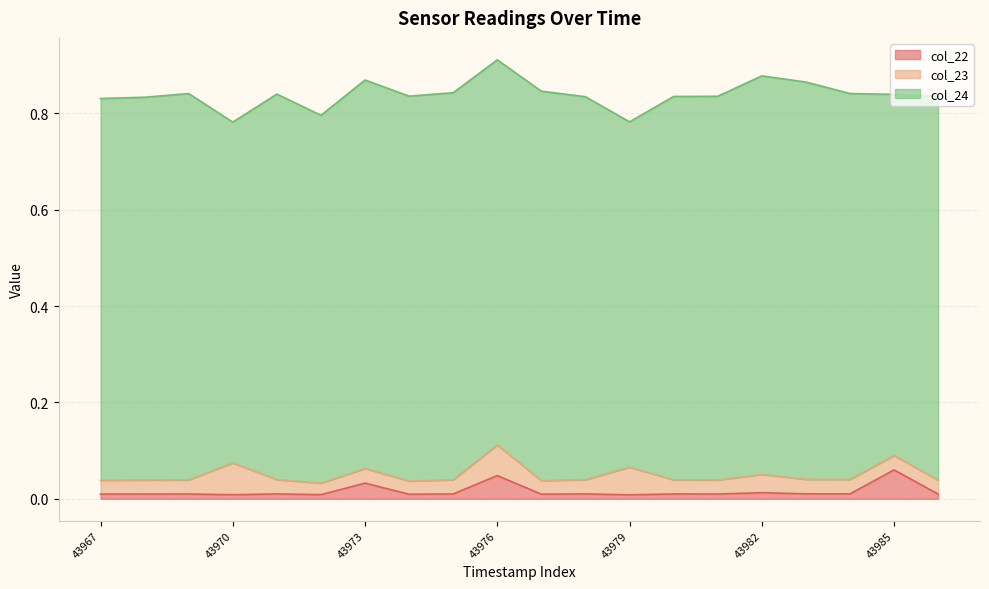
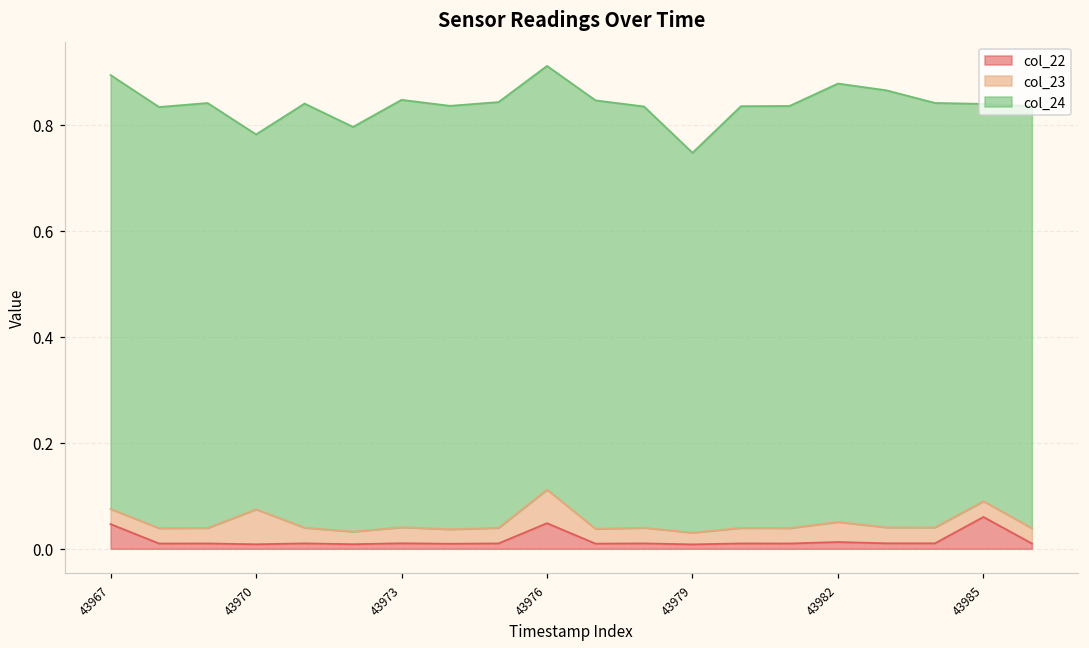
  {
    "col_22": {
-     "43967": 0.01,
+     "43967": 0.05,
      "43970": 0.01,
-     "43973": 0.03,
+     "43973": 0.01,
      "43976": 0.05,
      "43979": 0.01,
      "43982": 0.01,
      "43985": 0.06
    },
    "col_23": {
      "43967": 0.03,
      "43970": 0.07,
      "43973": 0.03,
      "43976": 0.06,
-     "43979": 0.06,
+     "43979": 0.02,
      "43982": 0.04,
      "43985": 0.03
    },
    "col_24": {
-     "43967": 0.79,
+     "43967": 0.82,
      "43970": 0.71,
      "43973": 0.81,
      "43976": 0.80,
      "43979": 0.72,
      "43982": 0.83
    }
  }
